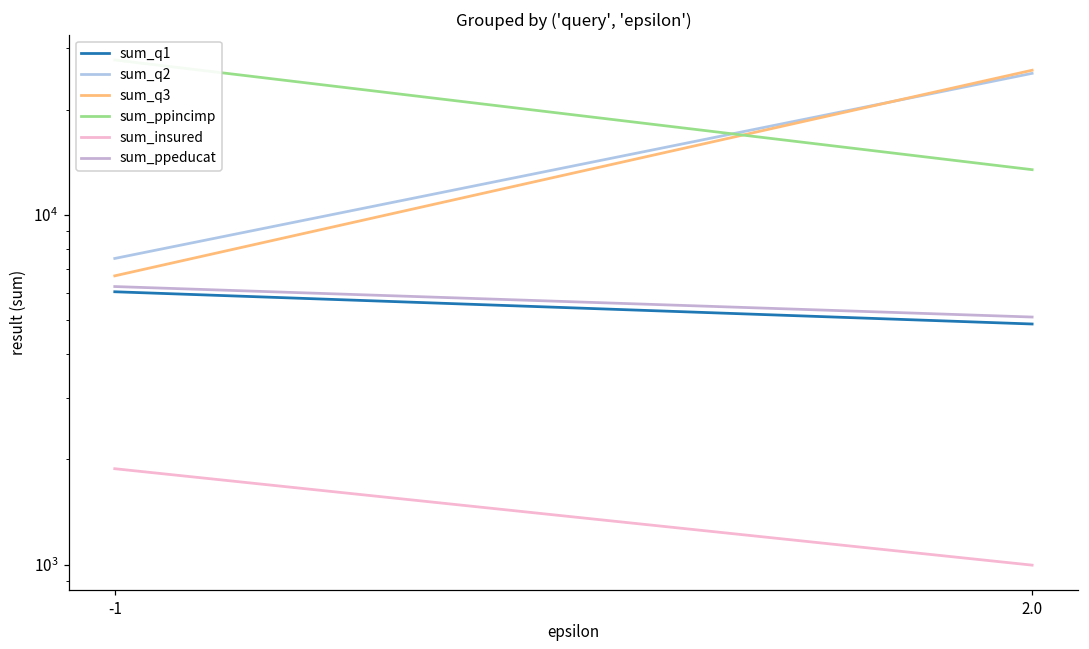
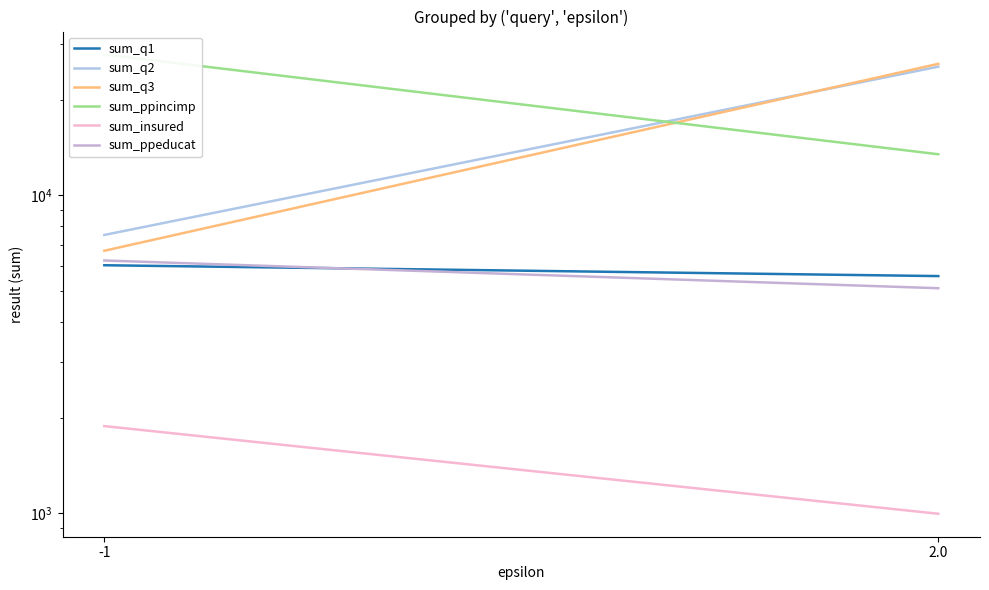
  {
    "sum_q1": {
      "-1": 6000,
-     "2.0": 4900
+     "2.0": 5600
    },
    "sum_q3": {
      "-1": 6700,
      "2.0": 26000
    },
    "sum_ppincimp": {
      "2.0": 13500
    }
  }
